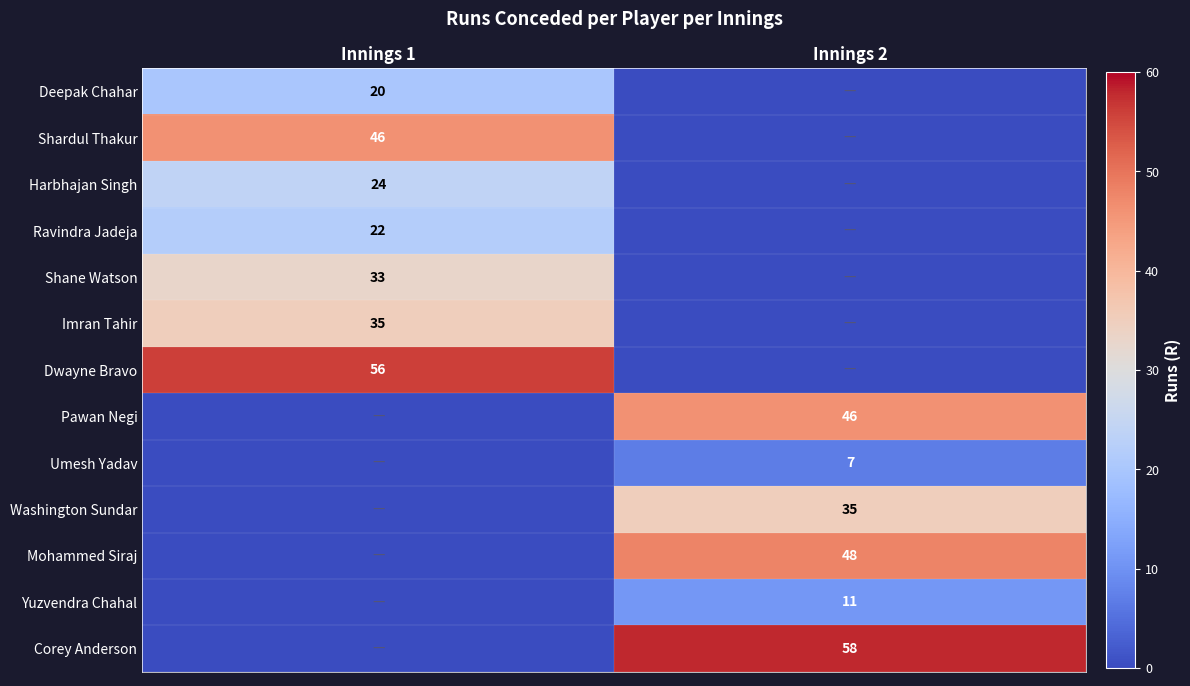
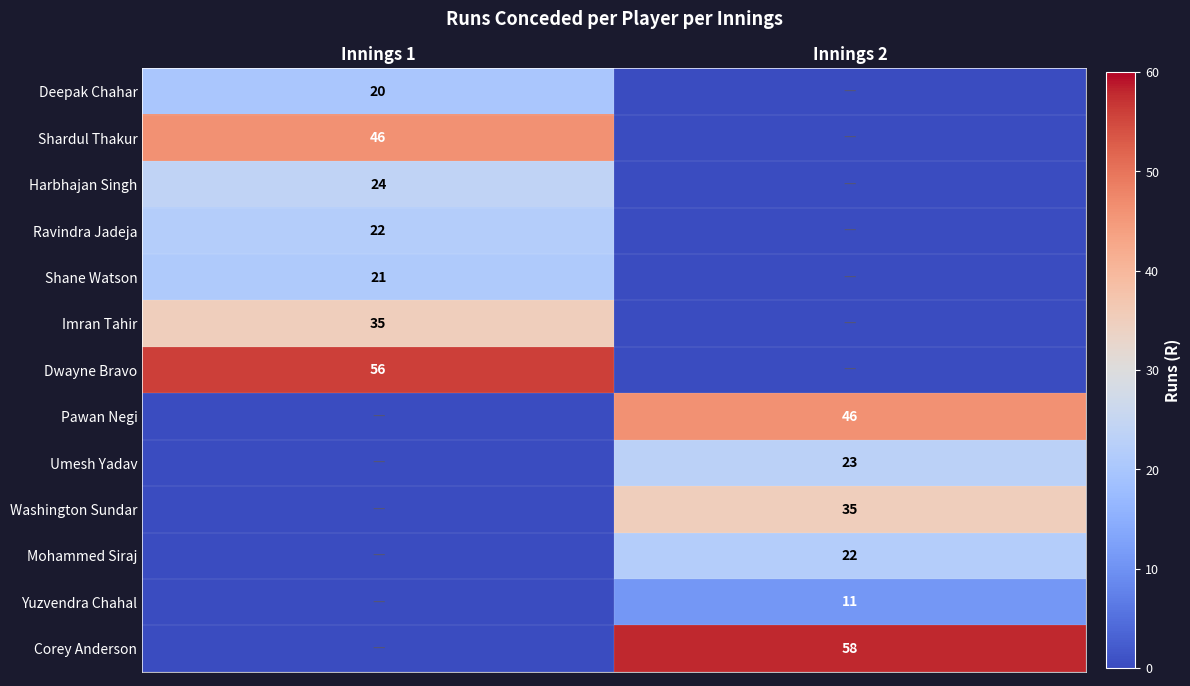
  {
    "Deepak Chahar": {
      "Innings 1": 20
    },
    "Shardul Thakur": {
      "Innings 1": 46
    },
    "Harbhajan Singh": {
      "Innings 1": 24
    },
    "Ravindra Jadeja": {
      "Innings 1": 22
    },
    "Shane Watson": {
-     "Innings 1": 33
+     "Innings 1": 21
    },
    "Imran Tahir": {
      "Innings 1": 35
    },
    "Dwayne Bravo": {
      "Innings 1": 56
    },
    "Pawan Negi": {
      "Innings 2": 46
    },
    "Umesh Yadav": {
-     "Innings 2": 7
+     "Innings 2": 23
    },
    "Washington Sundar": {
      "Innings 2": 35
    },
    "Mohammed Siraj": {
-     "Innings 2": 48
+     "Innings 2": 22
    },
    "Yuzvendra Chahal": {
      "Innings 2": 11
    },
    "Corey Anderson": {
      "Innings 2": 58
    }
  }
